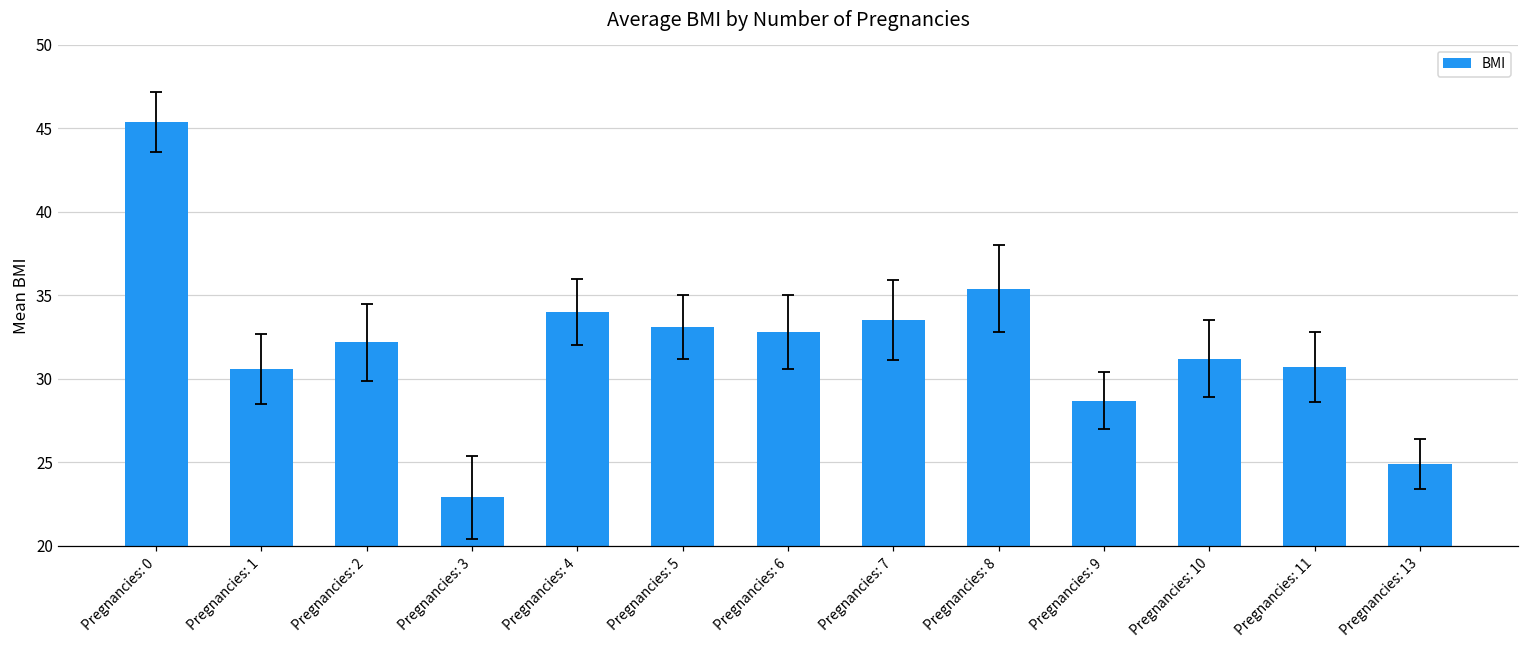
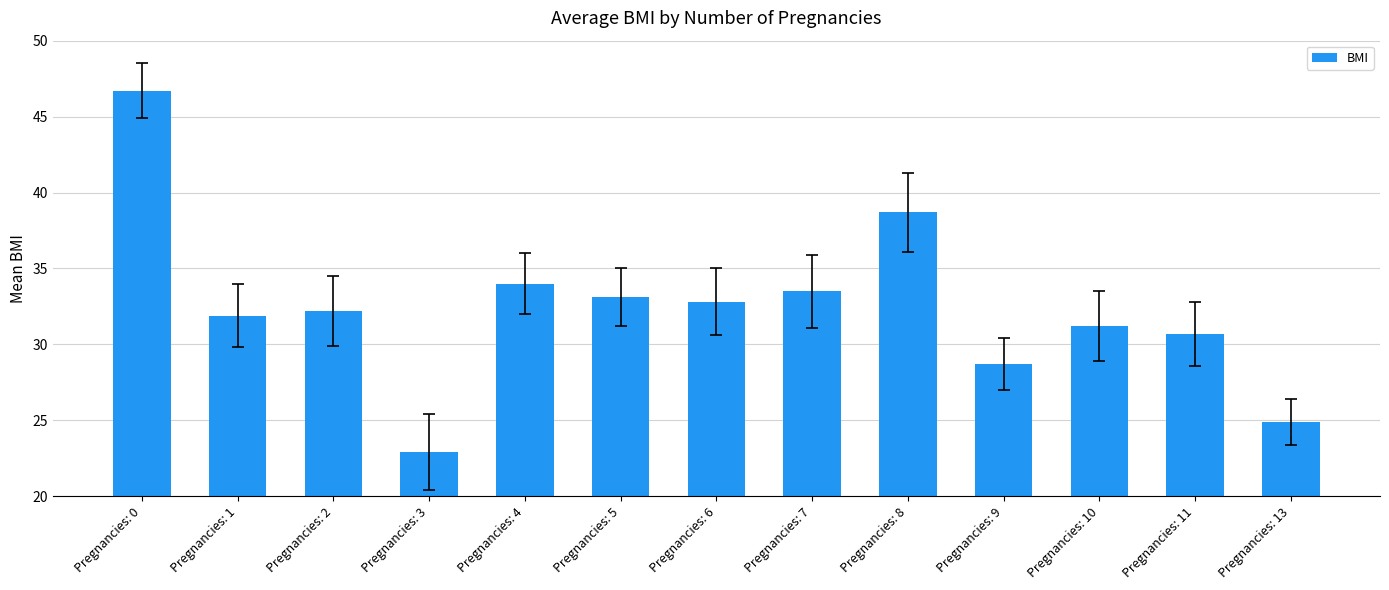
  {
    "BMI": {
-     "Pregnancies: 0": 45.4,
-     "Pregnancies: 1": 30.6,
+     "Pregnancies: 0": 46.7,
+     "Pregnancies: 1": 31.9,
      "Pregnancies: 2": 32.2,
      "Pregnancies: 3": 22.9,
      "Pregnancies: 4": 34.0,
      "Pregnancies: 5": 33.1,
      "Pregnancies: 6": 32.8,
      "Pregnancies: 7": 33.5,
-     "Pregnancies: 8": 35.4,
+     "Pregnancies: 8": 38.7,
      "Pregnancies: 9": 28.7,
      "Pregnancies: 10": 31.2,
      "Pregnancies: 11": 30.7,
      "Pregnancies: 13": 24.9
    }
  }
